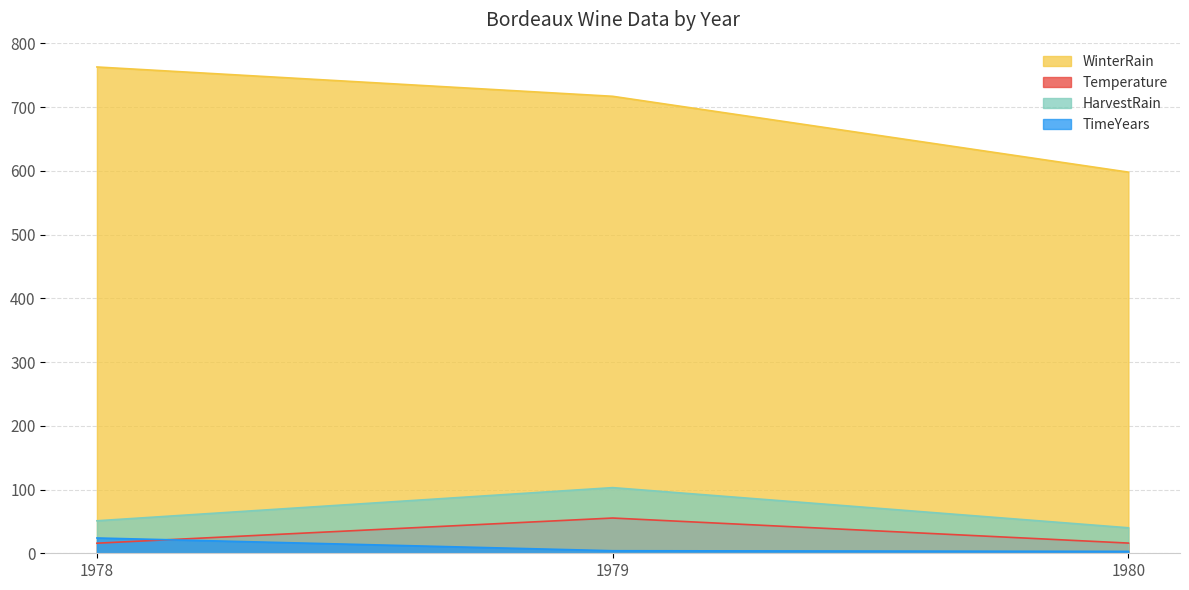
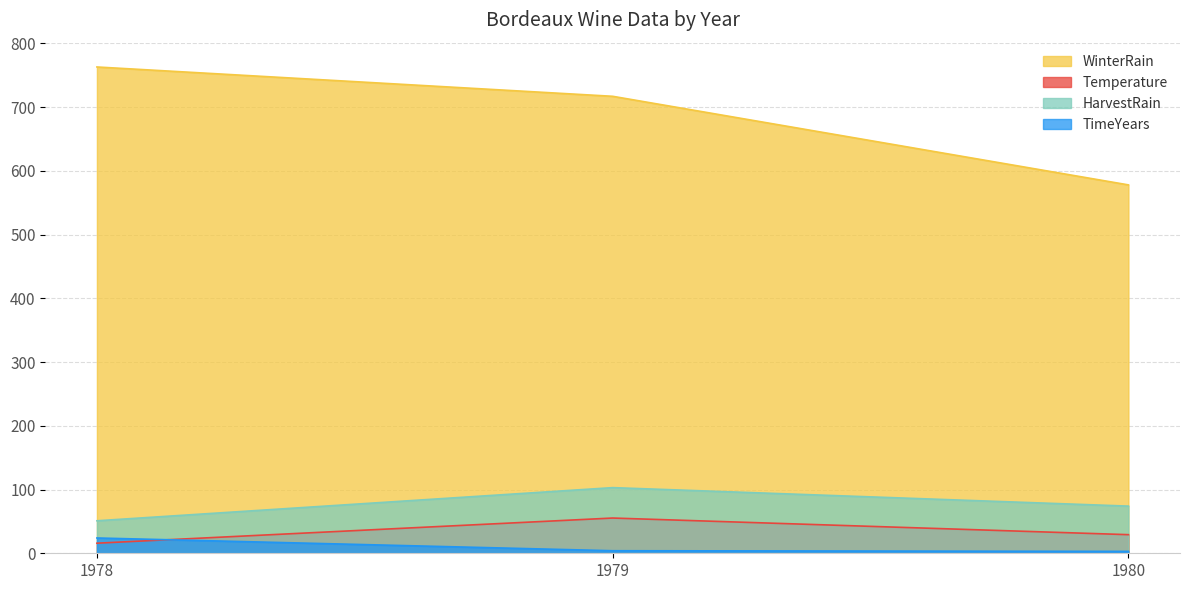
  {
    "WinterRain": {
      "1978": 760,
      "1979": 720,
-     "1980": 600
+     "1980": 580
    },
    "Temperature": {
      "1978": 20,
      "1979": 60,
-     "1980": 20
+     "1980": 30
    },
    "HarvestRain": {
      "1978": 50,
      "1979": 100,
-     "1980": 40
+     "1980": 70
    },
    "TimeYears": {
      "1978": 20,
      "1979": 0,
      "1980": 0
    }
  }
